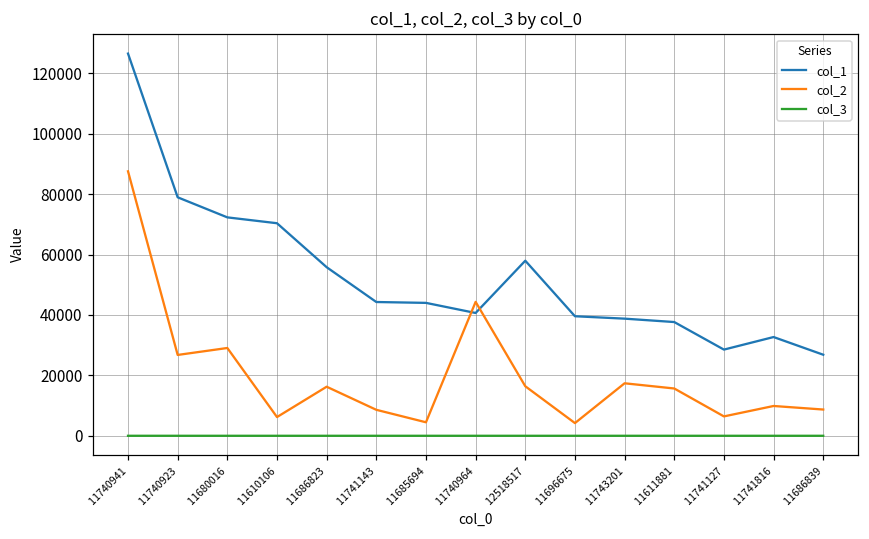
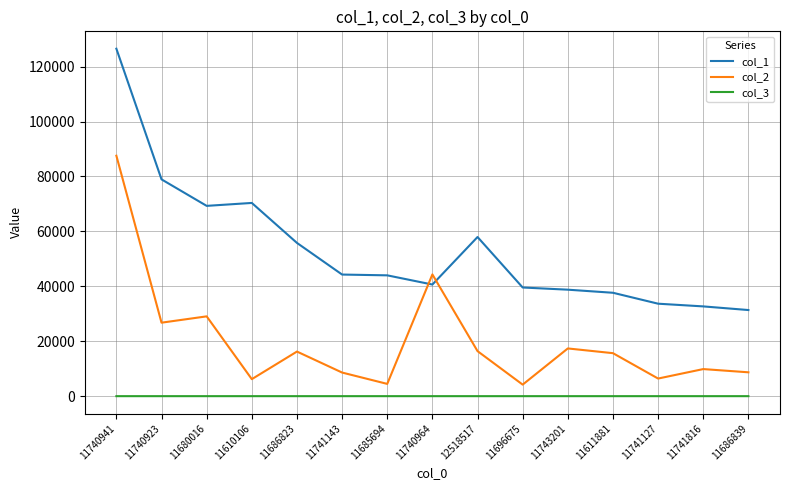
  {
    "col_1": {
      "11740941": 127000,
      "11740923": 79000,
-     "11680016": 72000,
+     "11680016": 69000,
      "11610106": 70000,
      "11686823": 56000,
      "11741143": 44000,
      "11685694": 44000,
      "11740964": 41000,
      "12518517": 58000,
      "11696675": 40000,
      "11743201": 39000,
      "11611881": 38000,
-     "11741127": 29000,
+     "11741127": 34000,
      "11741816": 33000,
-     "11686839": 27000
+     "11686839": 31000
    },
    "col_2": {
      "11740941": 88000,
      "11740923": 27000,
      "11680016": 29000,
      "11610106": 6000,
      "11686823": 16000,
      "11741143": 9000,
      "11685694": 4000,
      "11740964": 44000,
      "12518517": 16000,
      "11696675": 4000,
      "11743201": 17000,
      "11611881": 16000,
      "11741127": 6000,
      "11741816": 10000,
      "11686839": 9000
    },
    "col_3": {
      "11740941": 0,
      "11740923": 0,
      "11680016": 0,
      "11610106": 0,
      "11686823": 0,
      "11741143": 0,
      "11685694": 0,
      "11740964": 0,
      "12518517": 0,
      "11696675": 0,
      "11743201": 0,
      "11611881": 0,
      "11741127": 0,
      "11741816": 0,
      "11686839": 0
    }
  }
